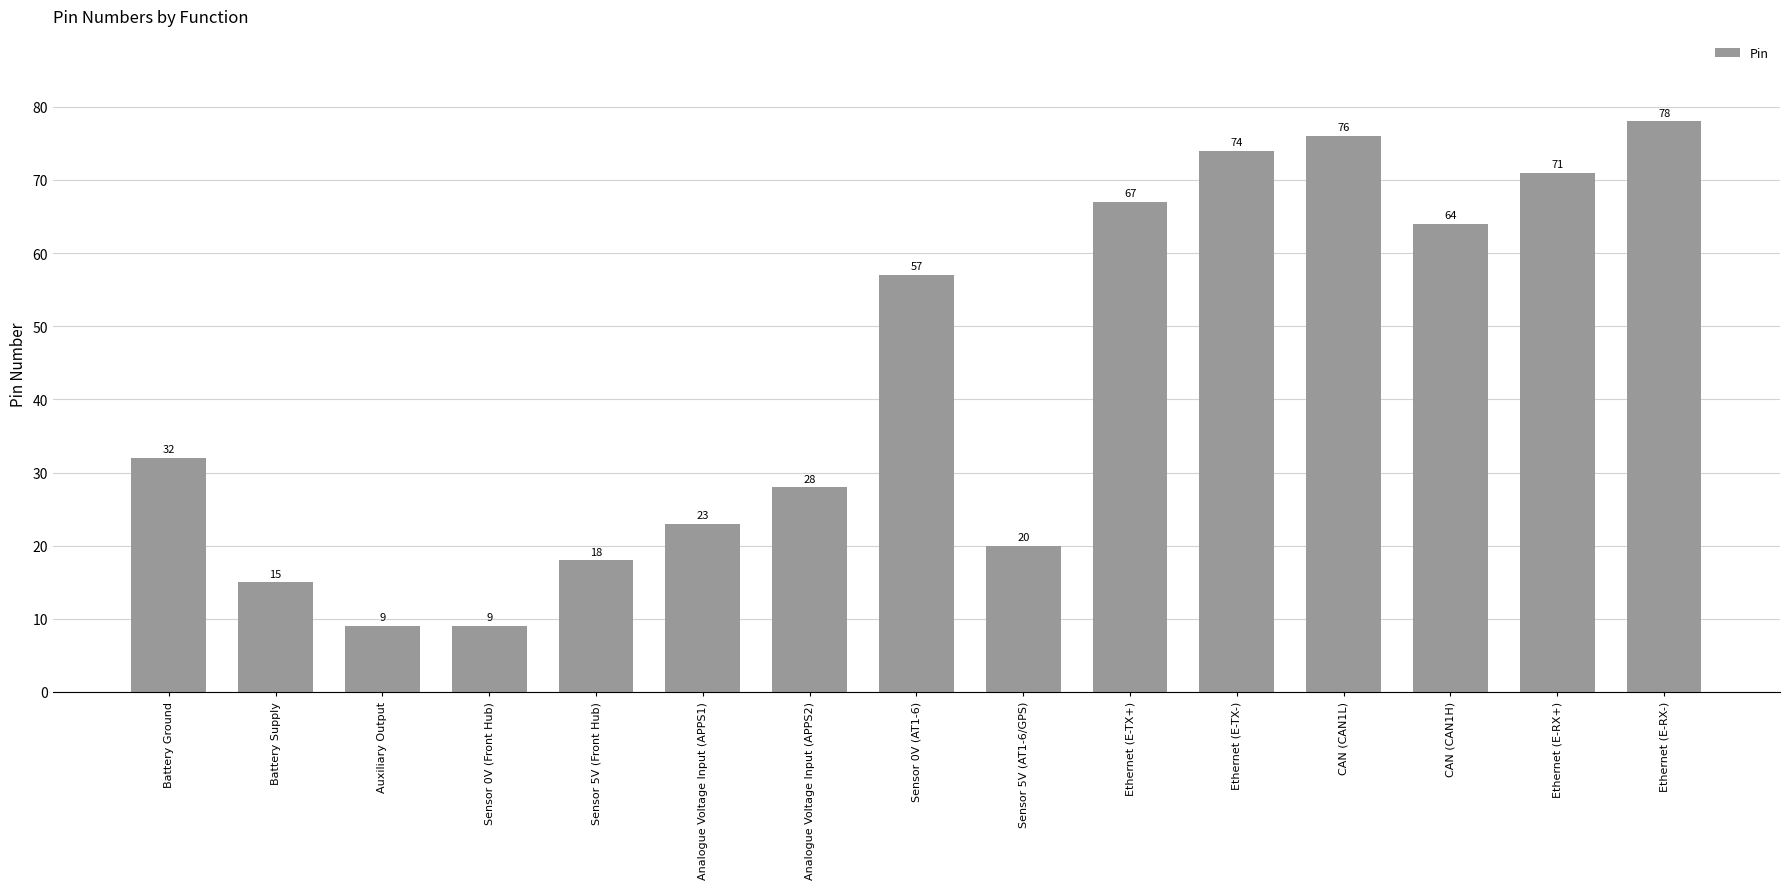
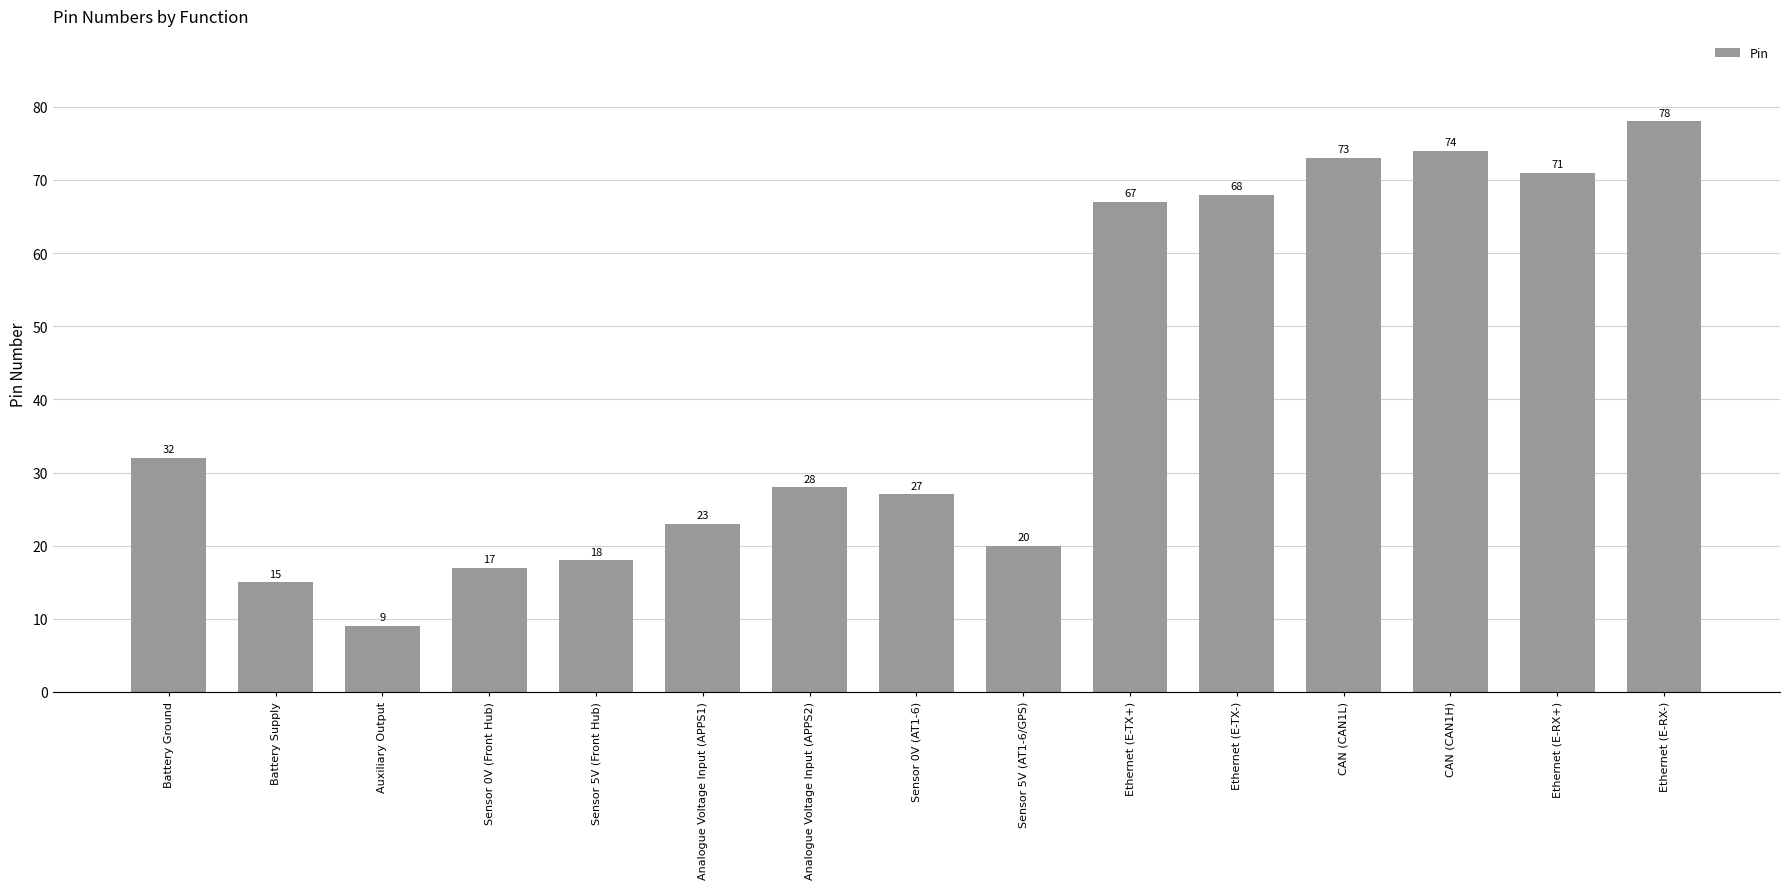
  {
    "Battery Ground": 32,
    "Battery Supply": 15,
    "Auxiliary Output": 9,
-   "Sensor 0V (Front Hub)": 9,
+   "Sensor 0V (Front Hub)": 17,
    "Sensor 5V (Front Hub)": 18,
    "Analogue Voltage Input (APPS1)": 23,
    "Analogue Voltage Input (APPS2)": 28,
-   "Sensor 0V (AT1-6)": 57,
+   "Sensor 0V (AT1-6)": 27,
    "Sensor 5V (AT1-6/GPS)": 20,
    "Ethernet (E-TX+)": 67,
-   "Ethernet (E-TX-)": 74,
-   "CAN (CAN1L)": 76,
-   "CAN (CAN1H)": 64,
+   "Ethernet (E-TX-)": 68,
+   "CAN (CAN1L)": 73,
+   "CAN (CAN1H)": 74,
    "Ethernet (E-RX+)": 71,
    "Ethernet (E-RX-)": 78
  }
